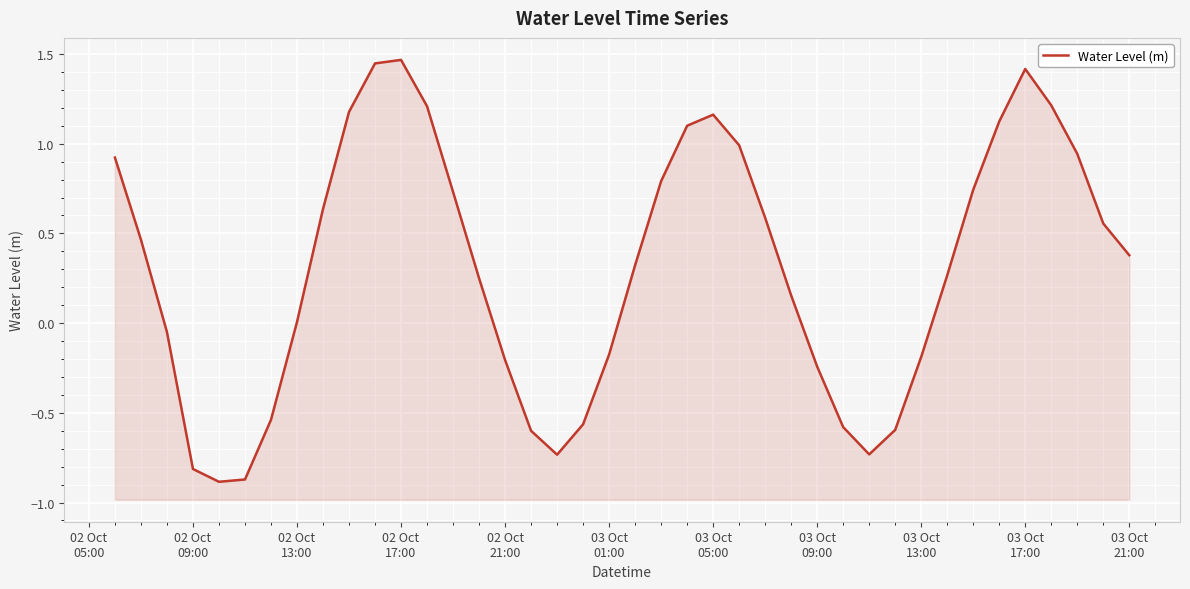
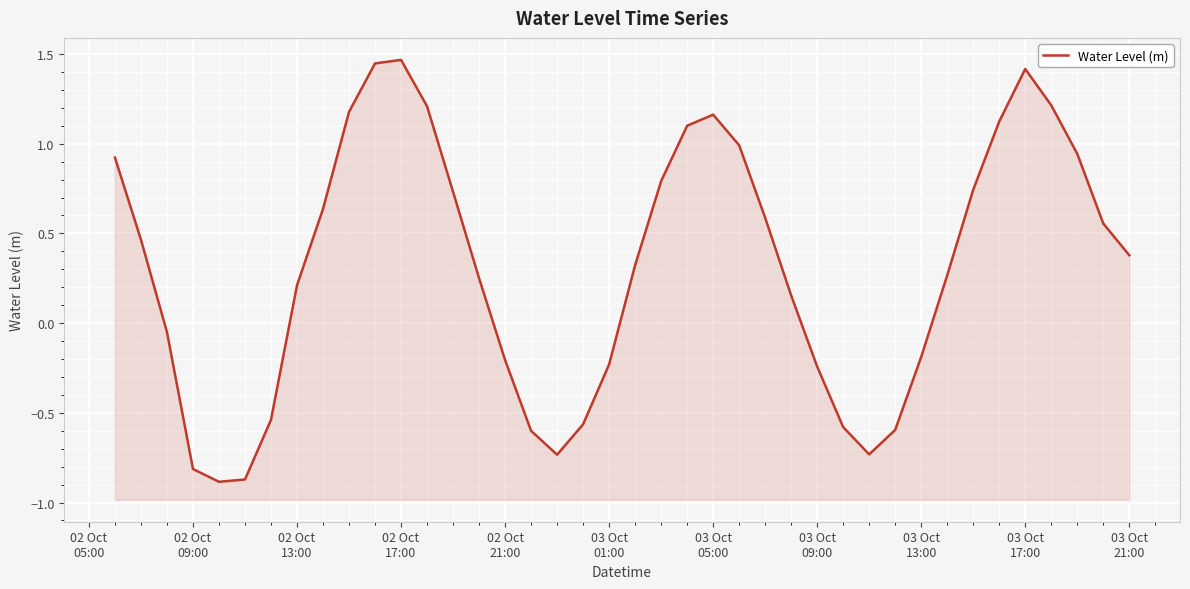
  {
    "02 Oct 09:00": -0.81,
-   "02 Oct 13:00": 0.01,
+   "02 Oct 13:00": 0.21,
    "02 Oct 17:00": 1.47,
    "02 Oct 21:00": -0.21,
-   "03 Oct 01:00": -0.17,
+   "03 Oct 01:00": -0.23,
    "03 Oct 05:00": 1.16,
    "03 Oct 09:00": -0.24,
    "03 Oct 13:00": -0.19,
    "03 Oct 17:00": 1.42,
    "03 Oct 21:00": 0.38
  }
